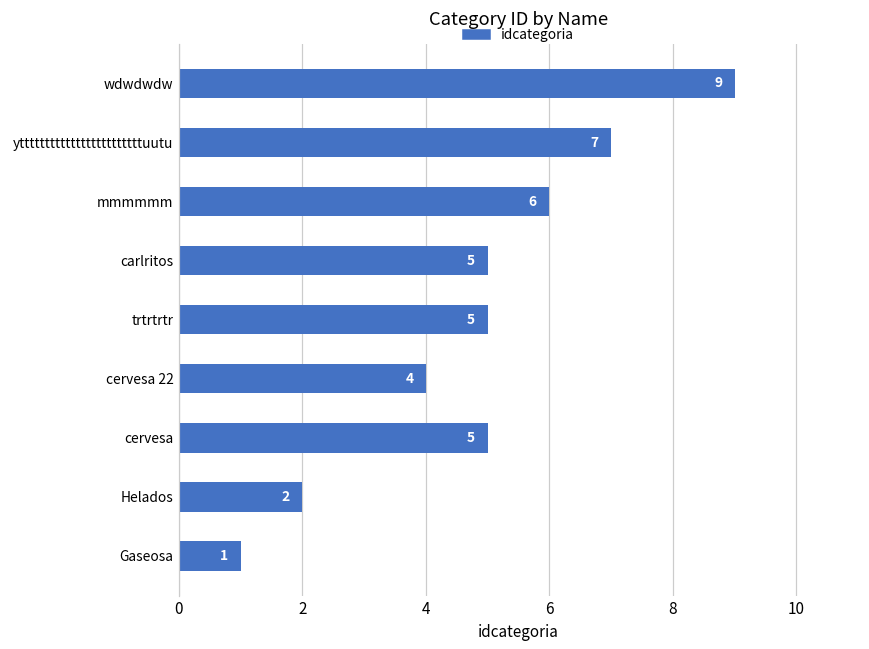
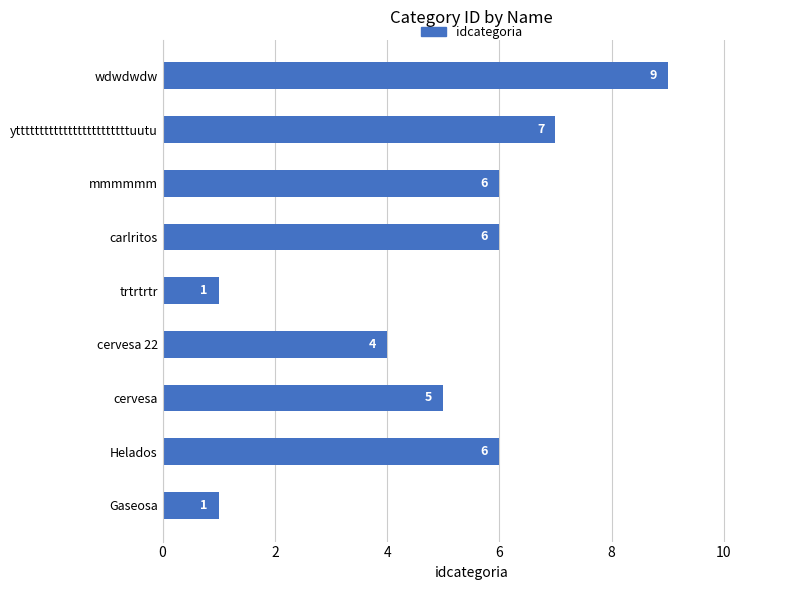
  {
    "wdwdwdw": 9,
    "yttttttttttttttttttttttttuutu": 7,
    "mmmmmm": 6,
-   "carlritos": 5,
-   "trtrtrtr": 5,
+   "carlritos": 6,
+   "trtrtrtr": 1,
    "cervesa 22": 4,
    "cervesa": 5,
-   "Helados": 2,
+   "Helados": 6,
    "Gaseosa": 1
  }
